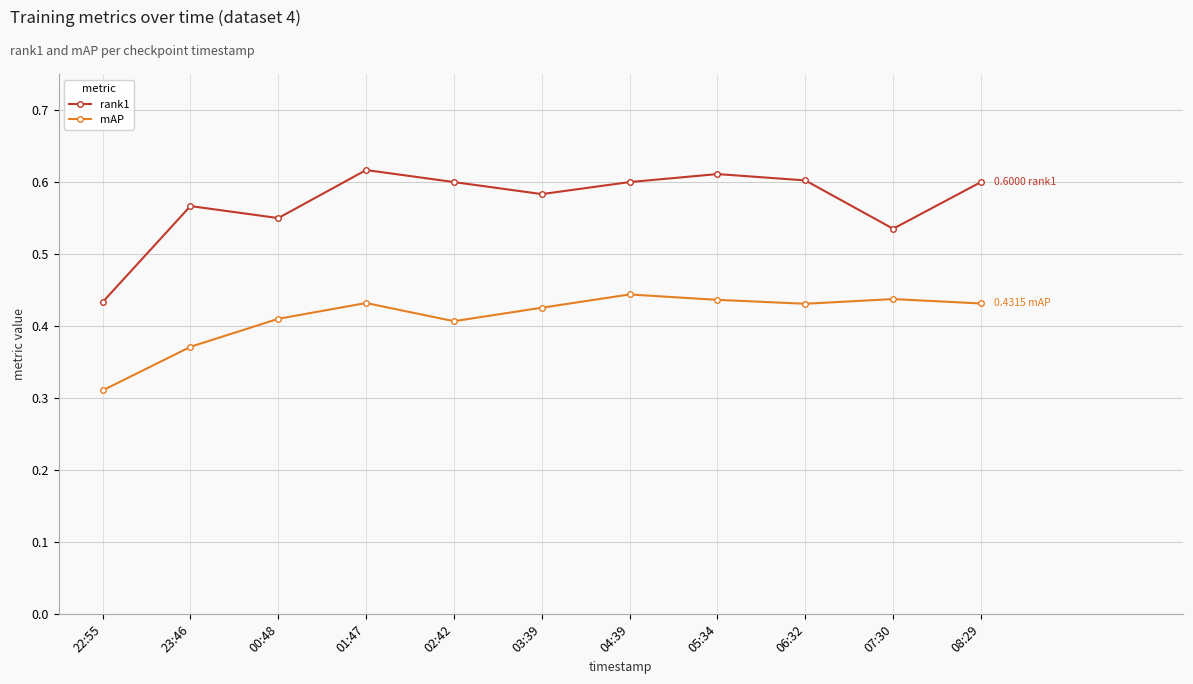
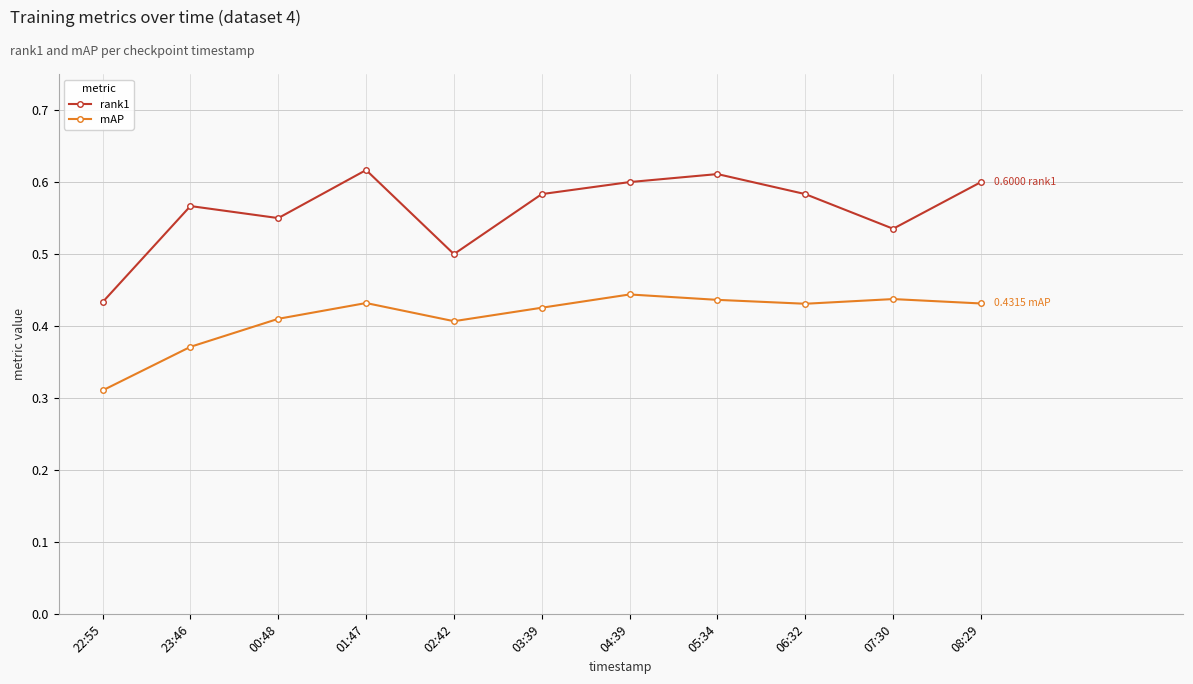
  {
    "rank1": {
      "22:55": 0.43,
      "23:46": 0.57,
      "00:48": 0.55,
      "01:47": 0.62,
-     "02:42": 0.6,
+     "02:42": 0.5,
      "03:39": 0.58,
      "04:39": 0.60,
      "05:34": 0.61,
-     "06:32": 0.60,
+     "06:32": 0.58,
      "07:30": 0.54
    },
    "mAP": {
      "08:29": 0.4315
    }
  }
